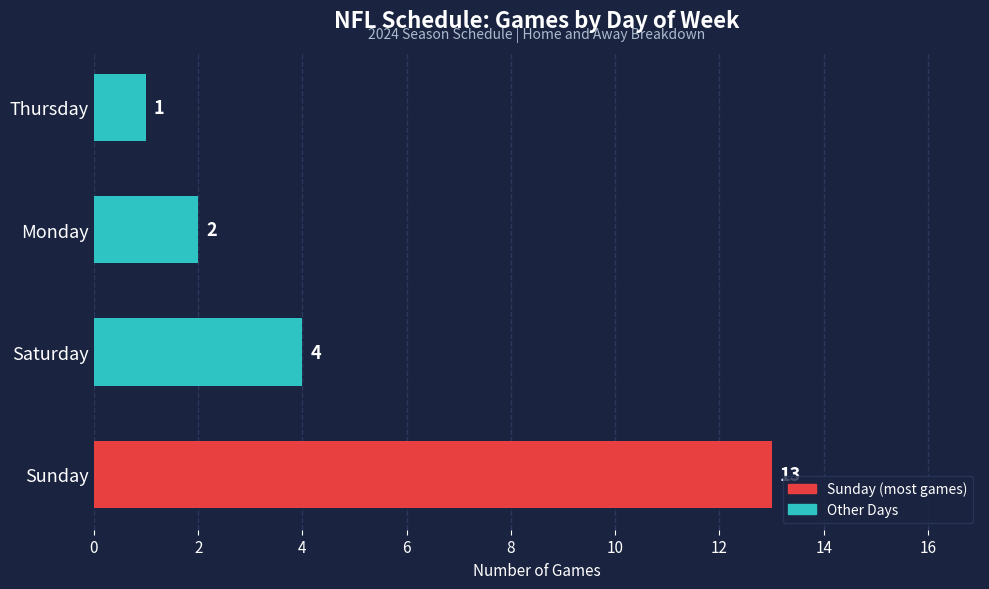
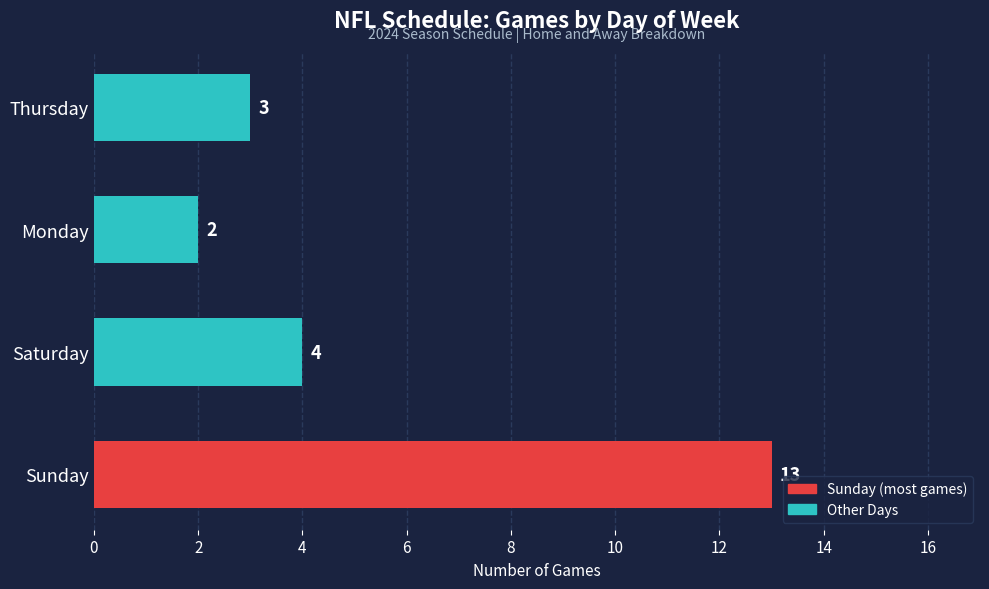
  {
-   "Thursday": 1,
+   "Thursday": 3,
    "Monday": 2,
    "Saturday": 4
  }
